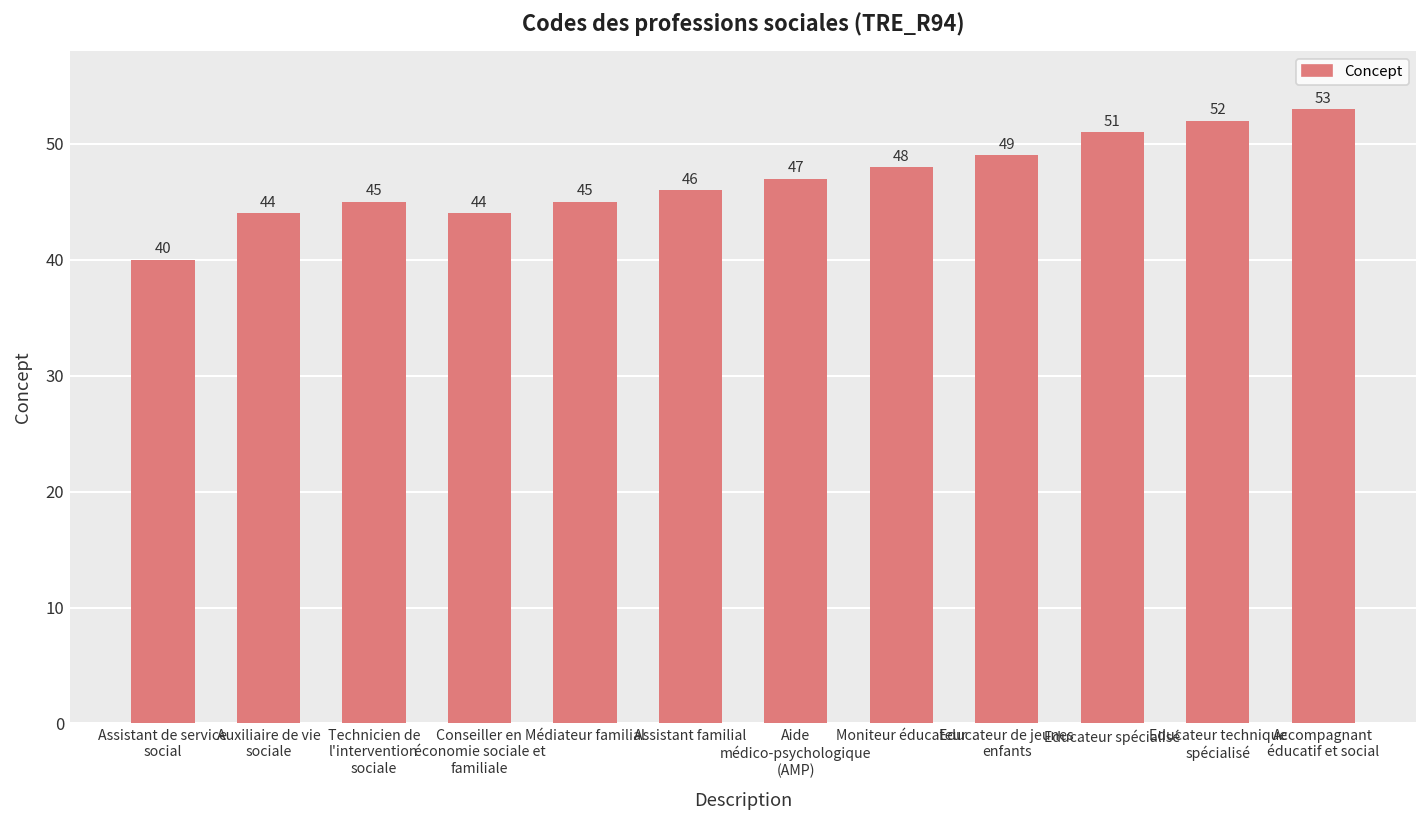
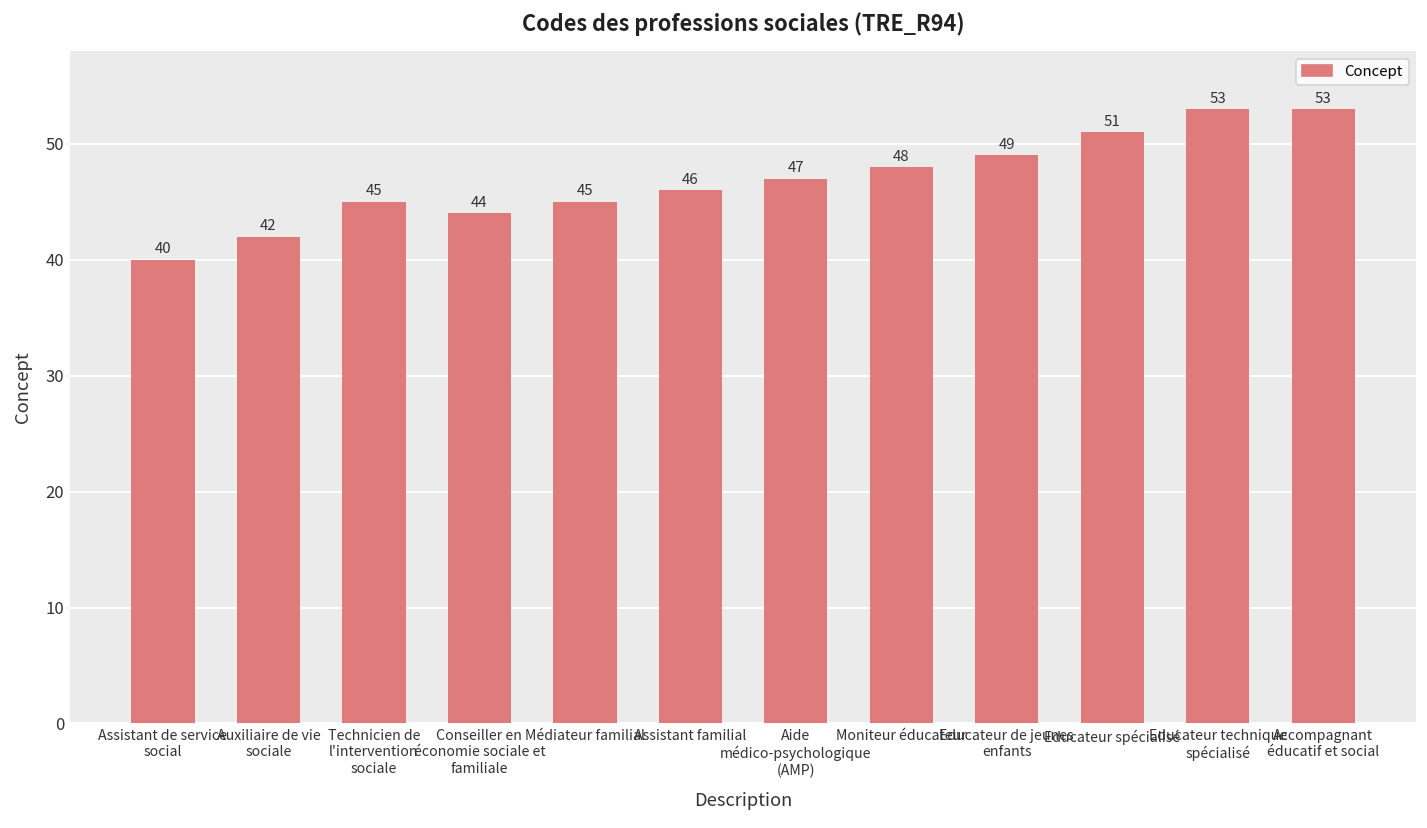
  {
    "Assistant de service social": 40,
-   "Auxiliaire de vie sociale": 44,
+   "Auxiliaire de vie sociale": 42,
    "Technicien de l'intervention sociale": 45,
    "Conseiller en économie sociale et familiale": 44,
    "Aide médico-psychologique (AMP)": 47,
    "Educateur de jeunes enfants": 49,
-   "Educateur technique spécialisé": 52
+   "Educateur technique spécialisé": 53
  }
